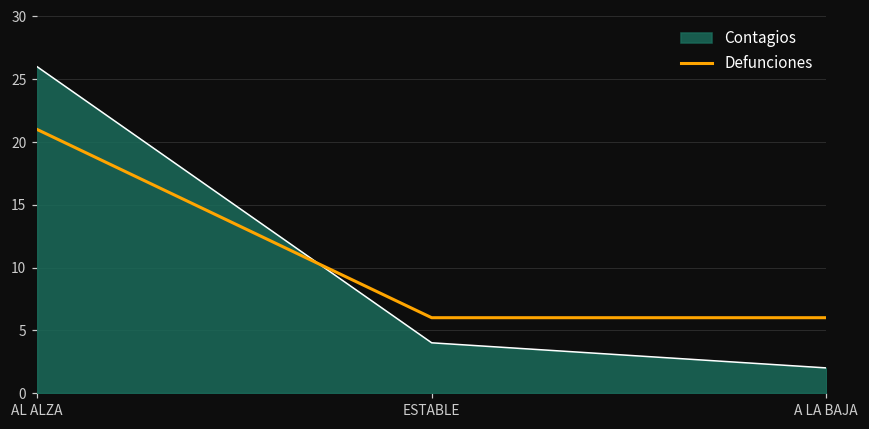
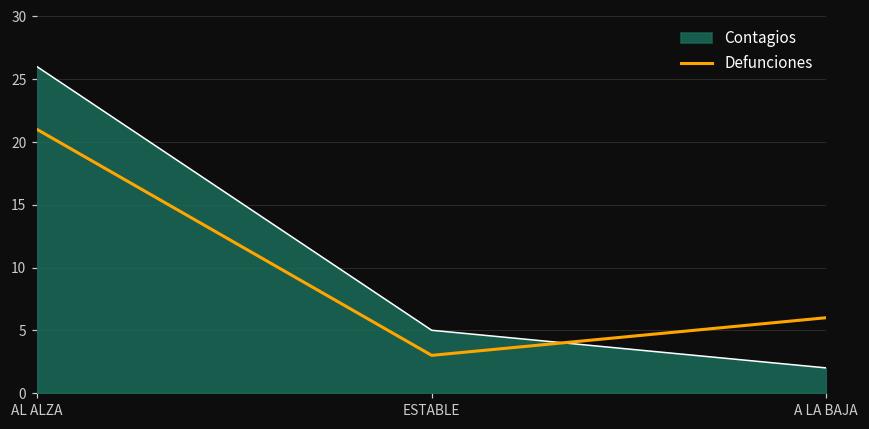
  {
    "Contagios": {
      "AL ALZA": 26,
-     "ESTABLE": 4,
+     "ESTABLE": 5,
      "A LA BAJA": 2
    },
    "Defunciones": {
      "AL ALZA": 21,
-     "ESTABLE": 6,
+     "ESTABLE": 3,
      "A LA BAJA": 6
    }
  }
